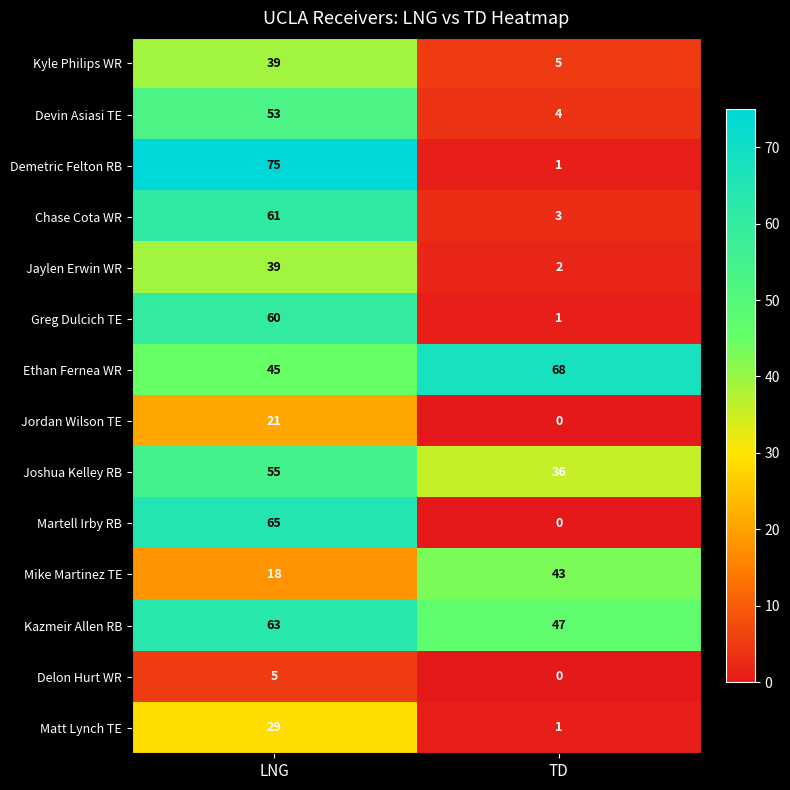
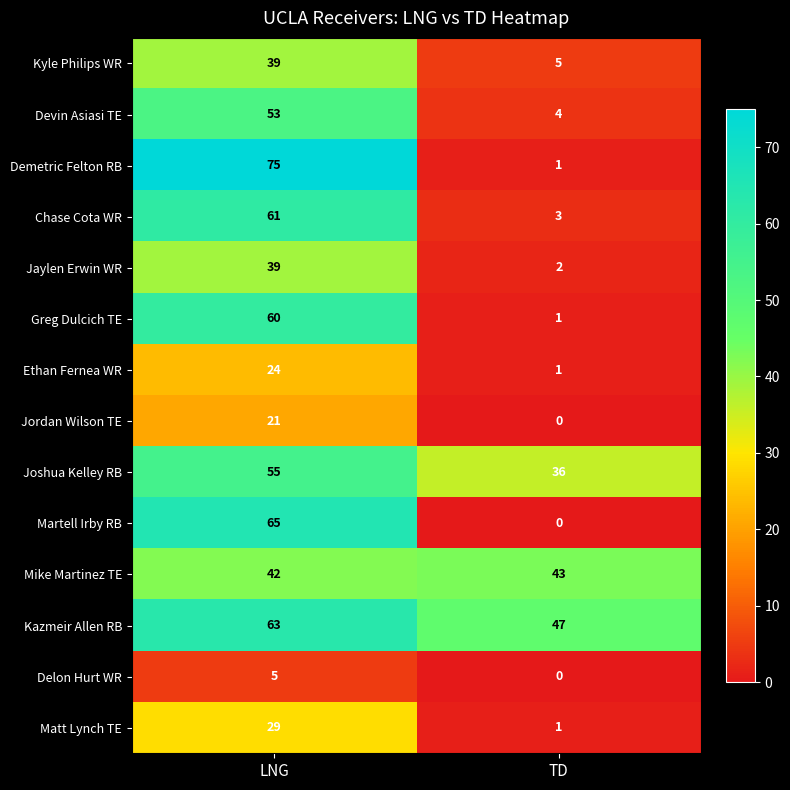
  {
    "Kyle Philips WR": {
      "LNG": 39,
      "TD": 5
    },
    "Devin Asiasi TE": {
      "LNG": 53,
      "TD": 4
    },
    "Demetric Felton RB": {
      "LNG": 75,
      "TD": 1
    },
    "Chase Cota WR": {
      "LNG": 61,
      "TD": 3
    },
    "Jaylen Erwin WR": {
      "LNG": 39,
      "TD": 2
    },
    "Greg Dulcich TE": {
      "LNG": 60,
      "TD": 1
    },
    "Ethan Fernea WR": {
-     "LNG": 45,
-     "TD": 68
+     "LNG": 24,
+     "TD": 1
    },
    "Jordan Wilson TE": {
      "LNG": 21,
      "TD": 0
    },
    "Joshua Kelley RB": {
      "LNG": 55,
      "TD": 36
    },
    "Martell Irby RB": {
      "LNG": 65,
      "TD": 0
    },
    "Mike Martinez TE": {
-     "LNG": 18,
+     "LNG": 42,
      "TD": 43
    },
    "Kazmeir Allen RB": {
      "LNG": 63,
      "TD": 47
    },
    "Delon Hurt WR": {
      "LNG": 5,
      "TD": 0
    },
    "Matt Lynch TE": {
      "LNG": 29,
      "TD": 1
    }
  }
